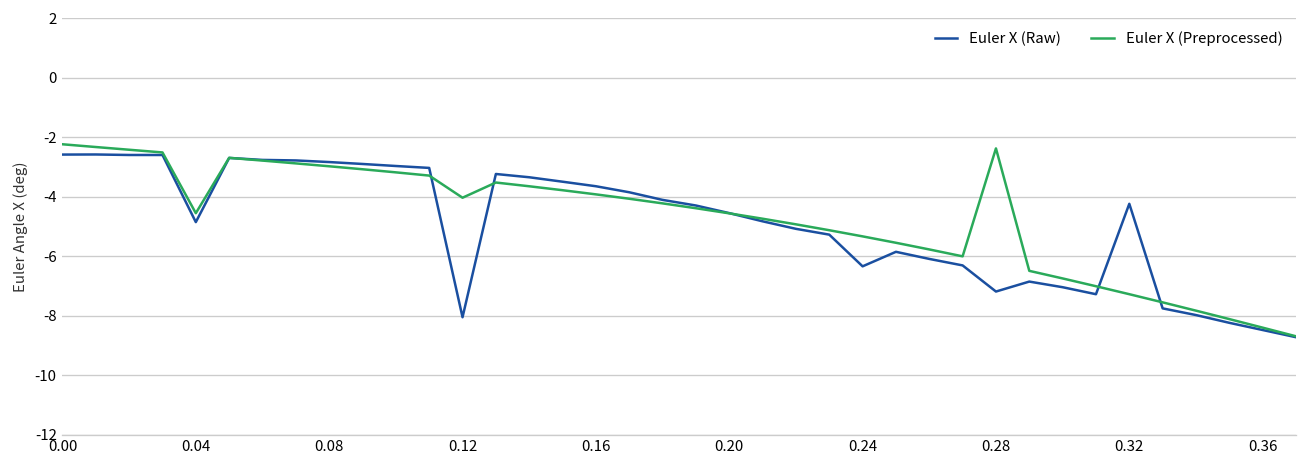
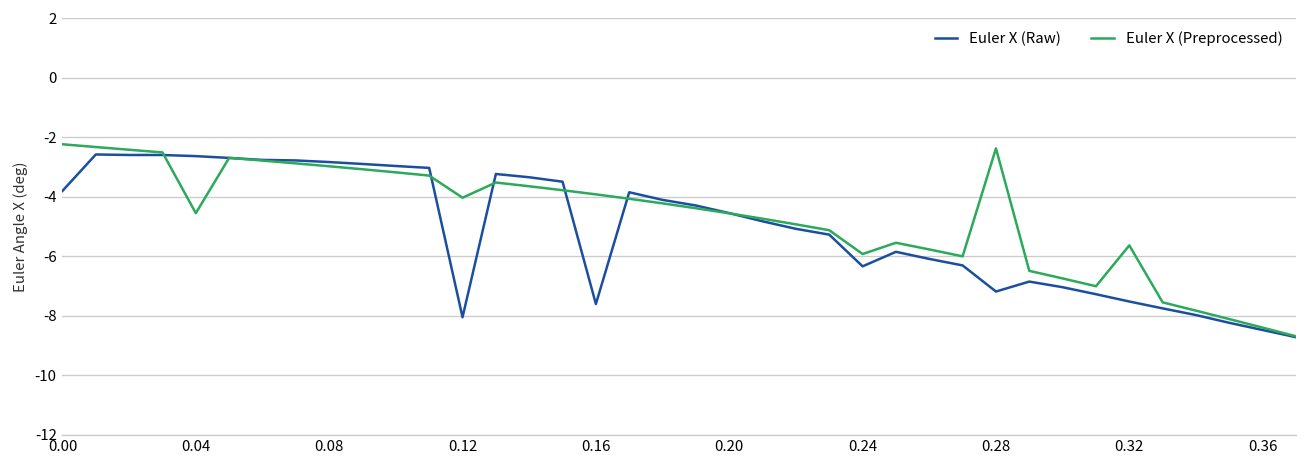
  {
    "Euler X (Raw)": {
-     "0.00": -2.6,
-     "0.04": -4.9,
+     "0.00": -3.8,
+     "0.04": -2.6,
      "0.08": -2.8,
      "0.12": -8.1,
-     "0.16": -3.7,
+     "0.16": -7.6,
      "0.24": -6.3,
      "0.28": -7.2,
-     "0.32": -4.2
+     "0.32": -7.5
    },
    "Euler X (Preprocessed)": {
      "0.00": -2.2,
      "0.04": -4.6,
      "0.08": -3.0,
      "0.12": -4.0,
      "0.16": -3.9,
-     "0.24": -5.3,
+     "0.24": -5.9,
      "0.28": -2.4,
-     "0.32": -7.3
+     "0.32": -5.6
    }
  }
